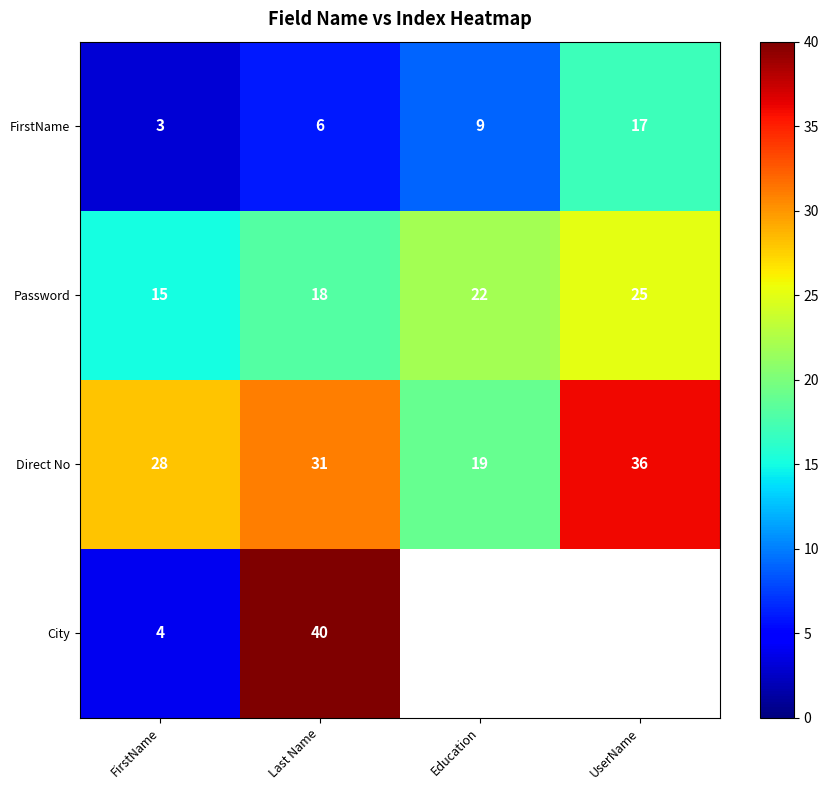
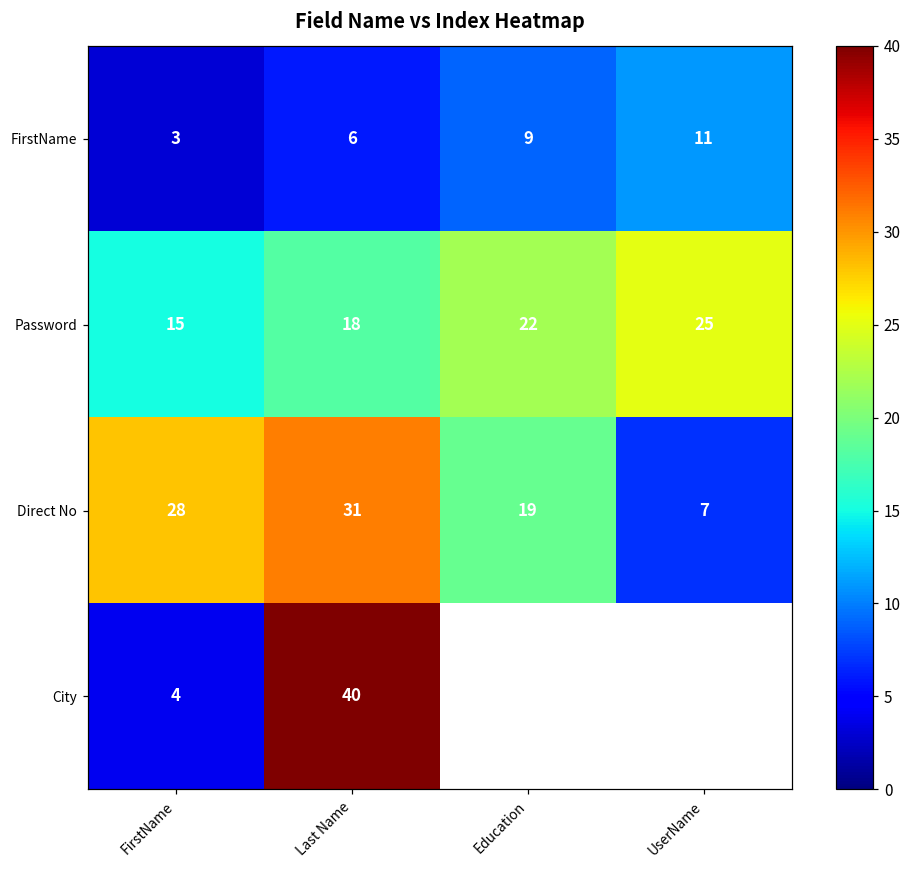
  {
    "FirstName": {
      "FirstName": 3,
      "Last Name": 6,
      "Education": 9,
-     "UserName": 17
+     "UserName": 11
    },
    "Password": {
      "FirstName": 15,
      "Last Name": 18,
      "Education": 22,
      "UserName": 25
    },
    "Direct No": {
      "FirstName": 28,
      "Last Name": 31,
      "Education": 19,
-     "UserName": 36
+     "UserName": 7
    },
    "City": {
      "FirstName": 4,
      "Last Name": 40
    }
  }
